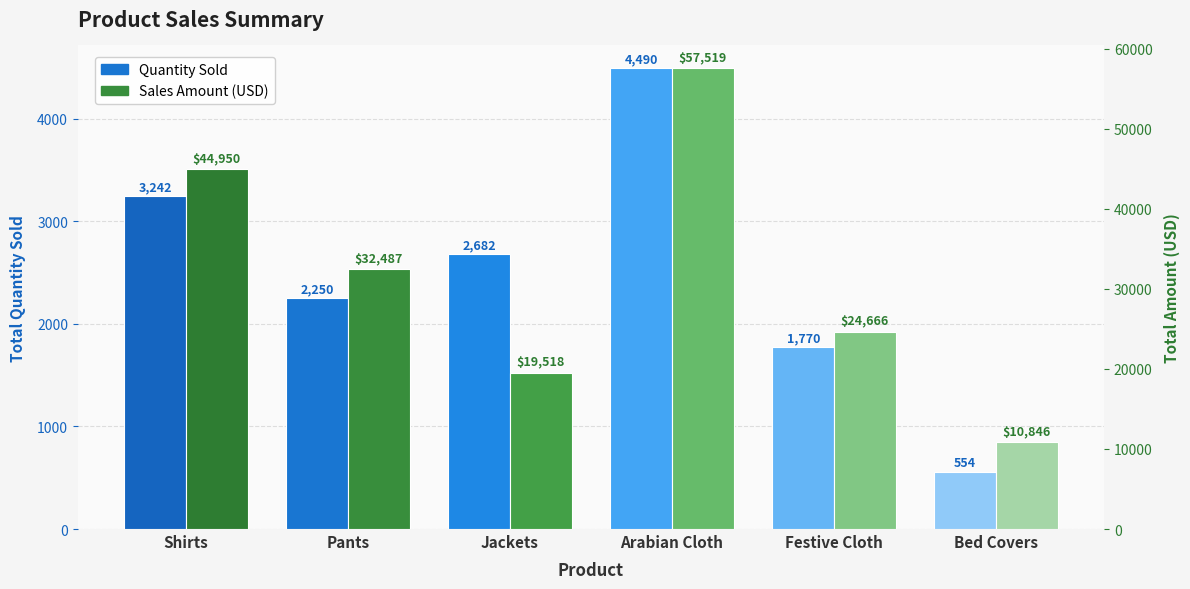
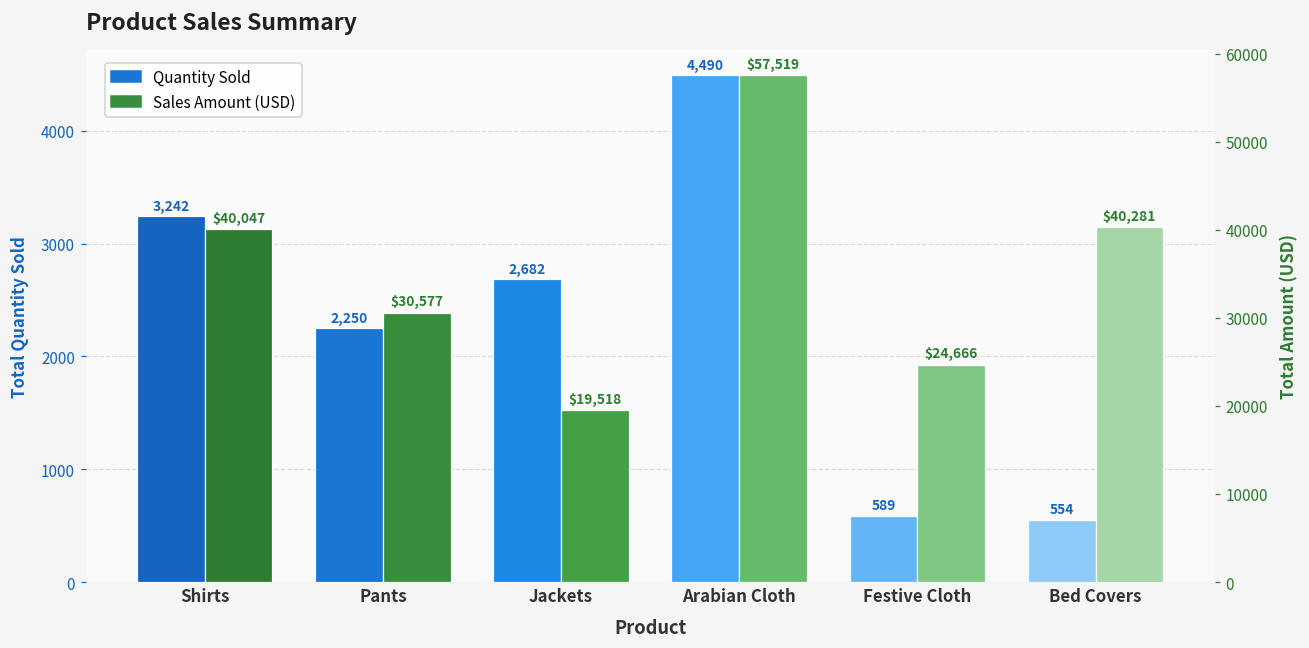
  {
    "Quantity Sold": {
      "Shirts": "3,242",
      "Pants": "2,250",
      "Jackets": "2,682",
      "Arabian Cloth": "4,490",
-     "Festive Cloth": "1,770",
+     "Festive Cloth": "589",
      "Bed Covers": "554"
    },
    "Sales Amount (USD)": {
-     "Shirts": "$44,950",
-     "Pants": "$32,487",
+     "Shirts": "$40,047",
+     "Pants": "$30,577",
      "Jackets": "$19,518",
      "Arabian Cloth": "$57,519",
      "Festive Cloth": "$24,666",
-     "Bed Covers": "$10,846"
+     "Bed Covers": "$40,281"
    }
  }
